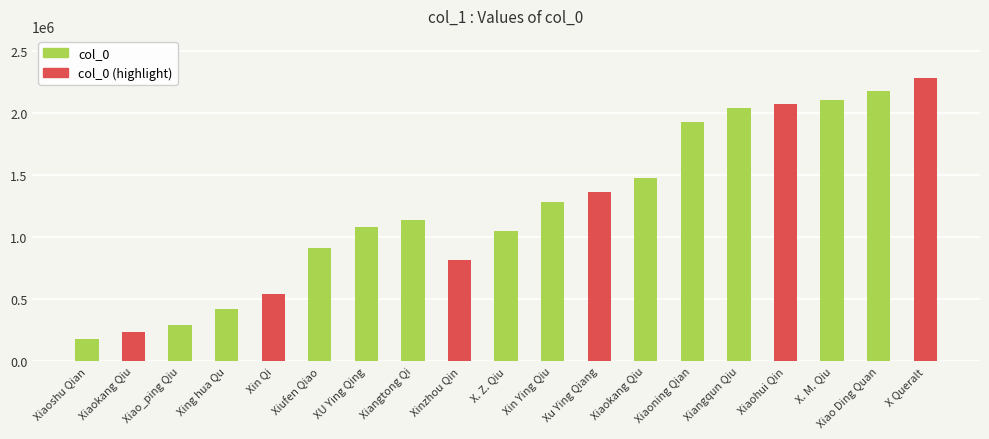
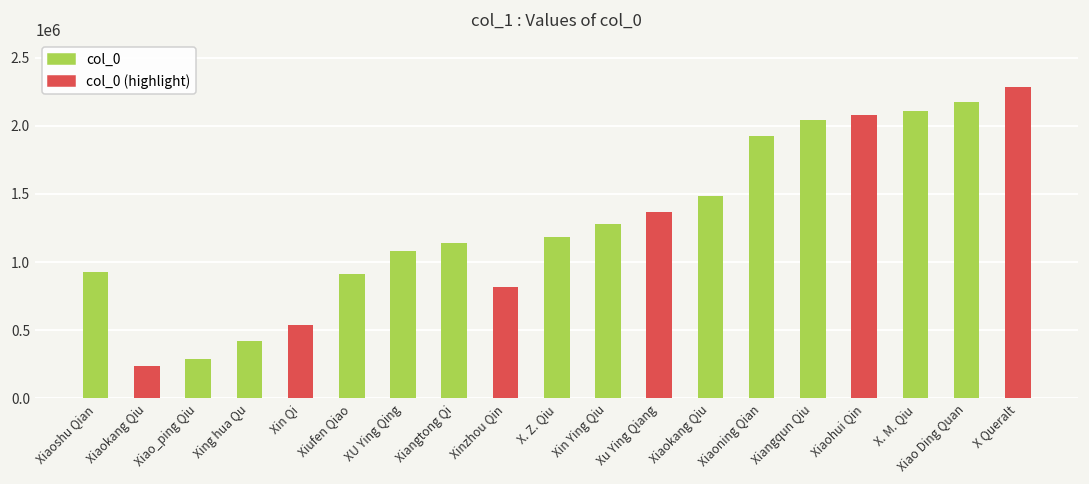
  {
    "col_0": {
-     "Xiaoshu Qian": 180000,
+     "Xiaoshu Qian": 930000,
      "Xiao_ping Qiu": 290000,
      "Xing hua Qu": 420000,
      "Xin Qi": 540000,
      "Xiufen Qiao": 910000,
      "XU Ying Qing": 1080000,
      "Xiangtong Qi": 1140000,
      "Xinzhou Qin": 820000,
-     "X. Z. Qiu": 1050000,
+     "X. Z. Qiu": 1180000,
      "Xin Ying Qiu": 1280000,
      "Xu Ying Qiang": 1370000,
      "Xiaoning Qian": 1930000,
      "Xiangqun Qiu": 2040000,
      "Xiaohui Qin": 2080000,
      "X. M. Qiu": 2100000,
      "Xiao Ding Quan": 2180000,
      "X Queralt": 2280000
    },
    "col_0 (highlight)": {
      "Xiaokang Qiu": 240000,
      "Xin Qi": 540000,
      "Xinzhou Qin": 820000,
      "Xu Ying Qiang": 1370000,
      "Xiaohui Qin": 2080000,
      "X Queralt": 2280000
    }
  }
